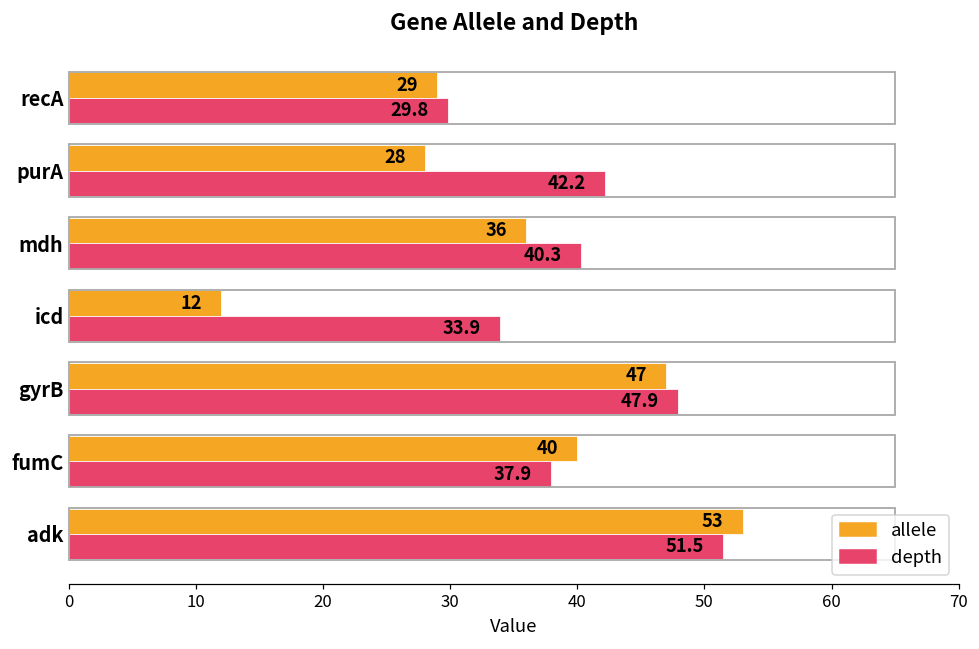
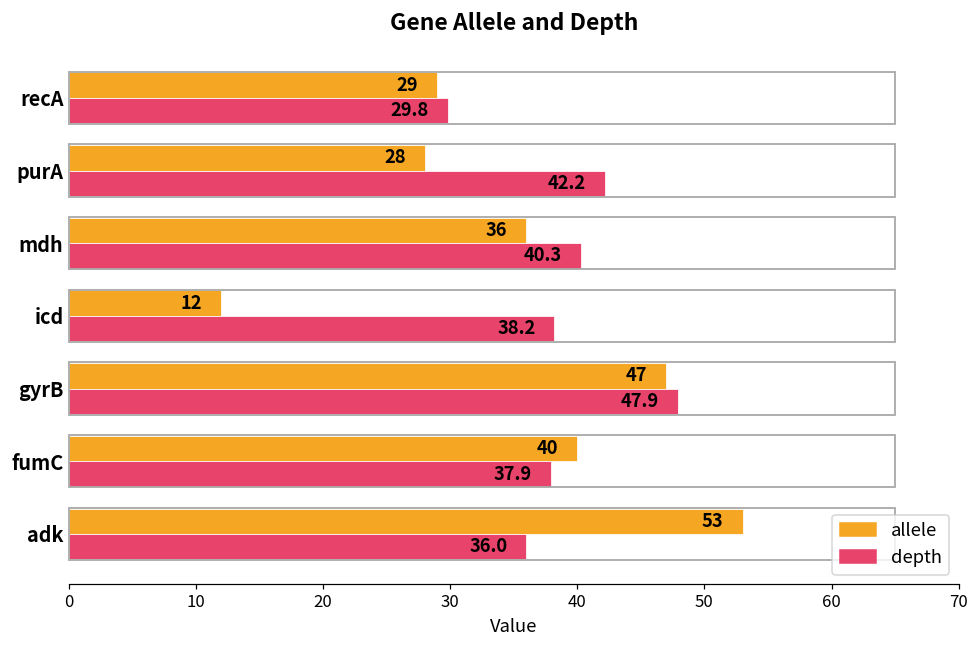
  {
    "allele": {
      "recA": 29,
      "purA": 28,
      "mdh": 36,
      "icd": 12,
      "gyrB": 47,
      "fumC": 40,
      "adk": 53
    },
    "depth": {
      "recA": 29.8,
      "purA": 42.2,
      "mdh": 40.3,
-     "icd": 33.9,
+     "icd": 38.2,
      "gyrB": 47.9,
      "fumC": 37.9,
-     "adk": 51.5
+     "adk": 36.0
    }
  }
